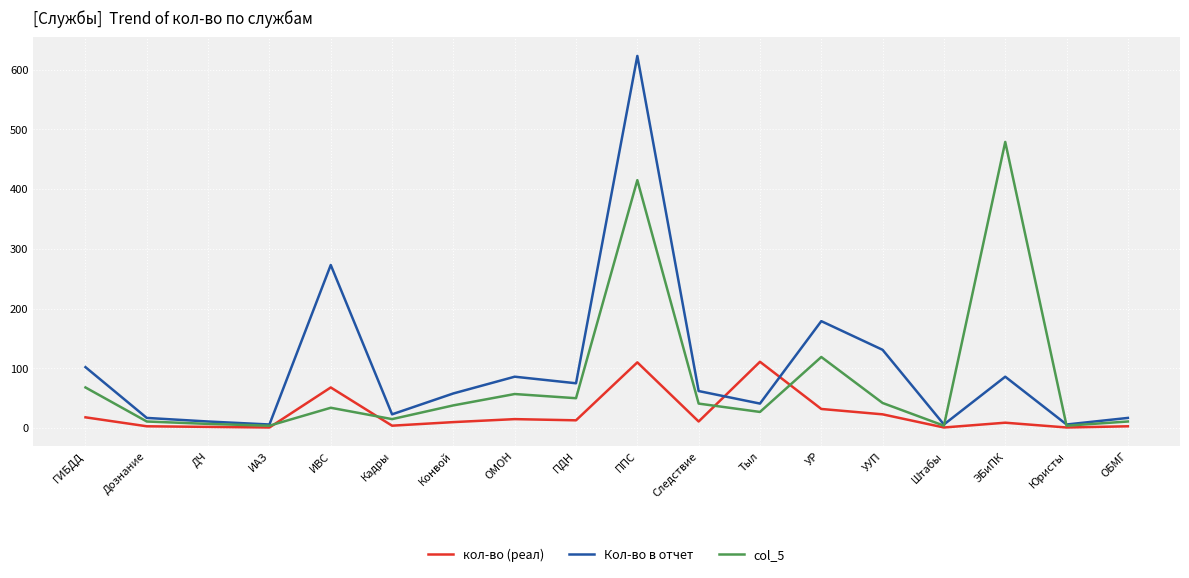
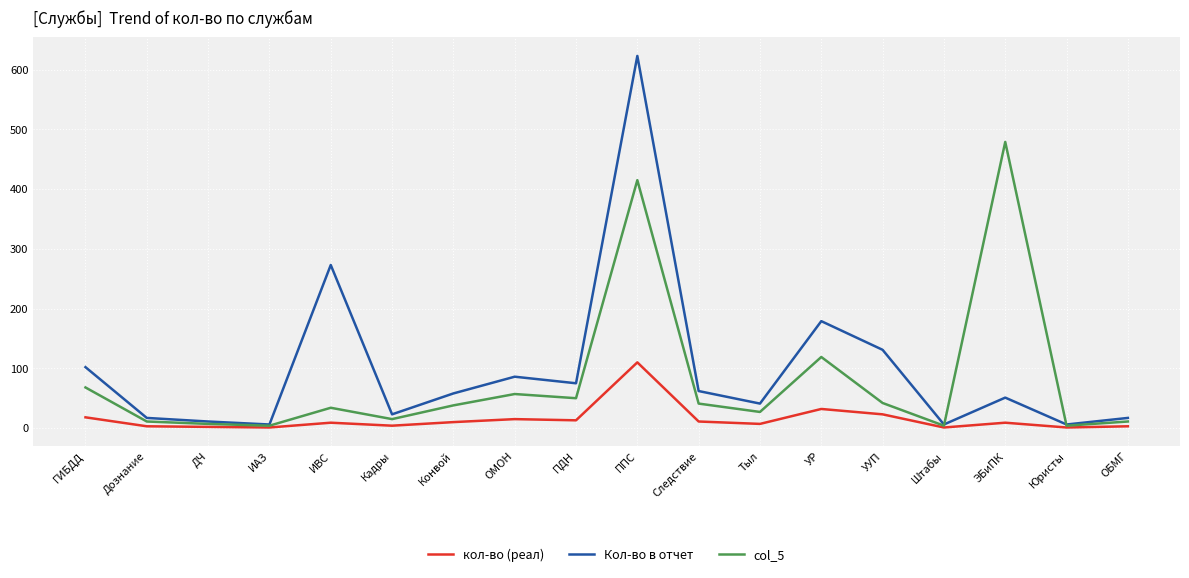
  {
    "кол-во (реал)": {
      "ГИБДД": 20,
      "Дознание": 0,
      "ДЧ": 0,
-     "ИВС": 70,
+     "ИВС": 10,
      "Кадры": 0,
      "Конвой": 10,
      "ОМОН": 20,
      "ПДН": 10,
      "ППС": 110,
      "Следствие": 10,
-     "Тыл": 110,
+     "Тыл": 10,
      "УР": 30,
      "УУП": 20,
      "ЭБиПК": 10,
      "ОБМГ": 0
    },
    "Кол-во в отчет": {
      "ГИБДД": 100,
      "Дознание": 20,
      "ИВС": 270,
      "Кадры": 20,
      "Конвой": 60,
      "ОМОН": 90,
      "ПДН": 80,
      "ППС": 620,
      "Следствие": 60,
      "Тыл": 40,
      "УР": 180,
      "УУП": 130,
-     "ЭБиПК": 90,
+     "ЭБиПК": 50,
      "ОБМГ": 20
    },
    "col_5": {
      "ГИБДД": 70,
      "Дознание": 10,
      "ИВС": 30,
      "Кадры": 20,
      "Конвой": 40,
      "ОМОН": 60,
      "ПДН": 50,
      "ППС": 420,
      "Следствие": 40,
      "Тыл": 30,
      "УР": 120,
      "УУП": 40,
      "ЭБиПК": 480,
      "ОБМГ": 10
    }
  }
